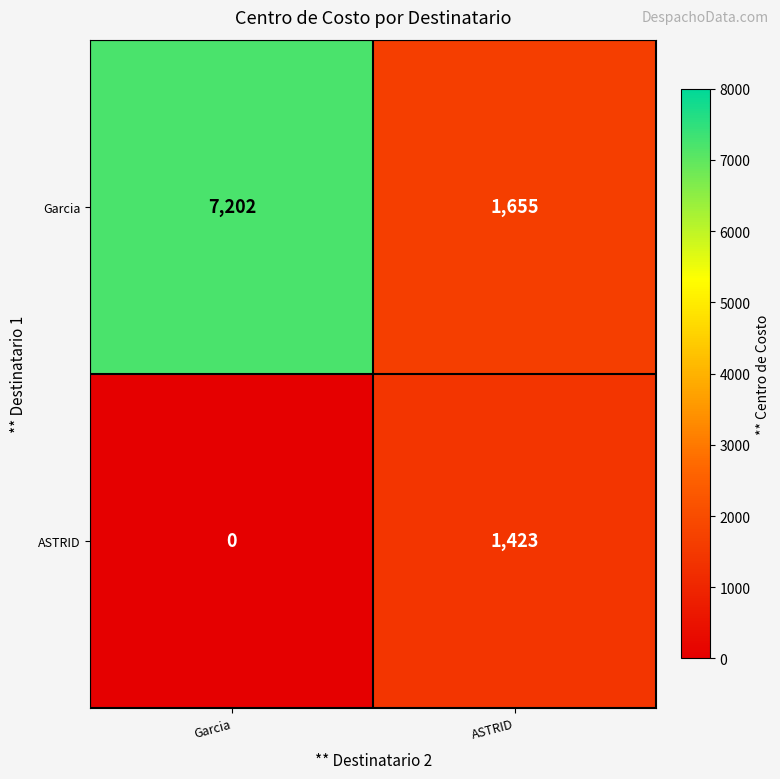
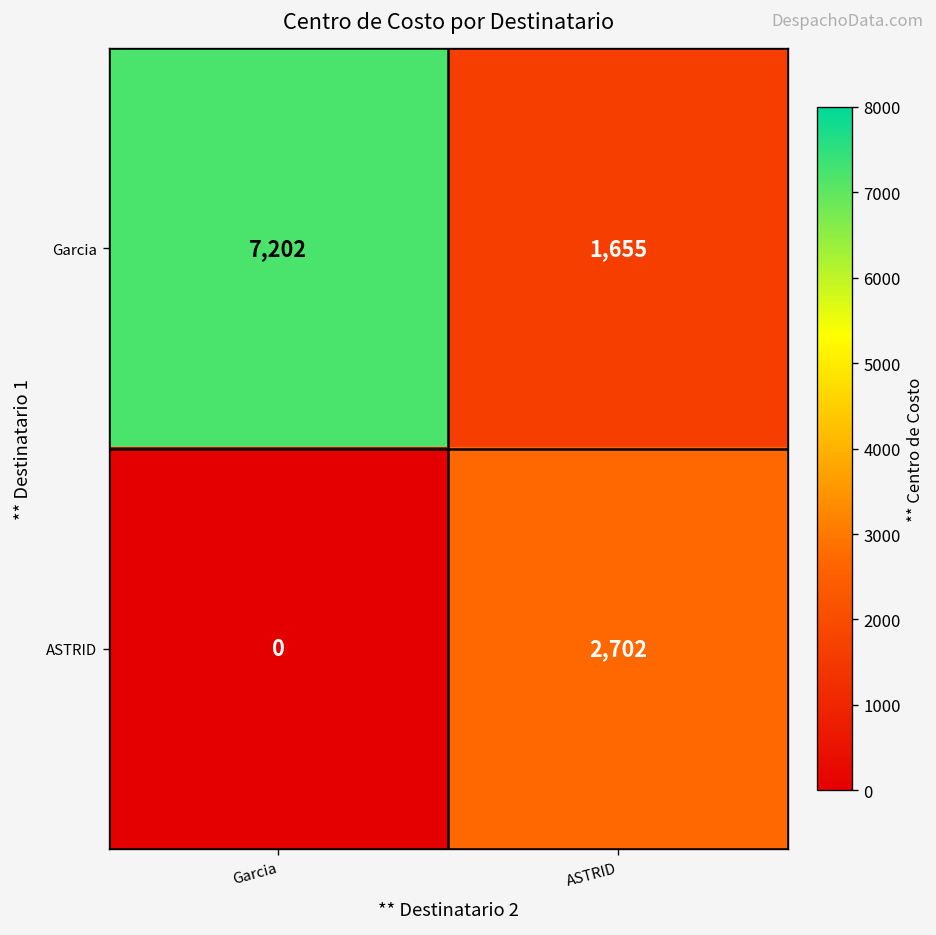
  {
    "Garcia": {
      "Garcia": "7,202",
      "ASTRID": "1,655"
    },
    "ASTRID": {
      "Garcia": "0",
-     "ASTRID": "1,423"
+     "ASTRID": "2,702"
    }
  }
